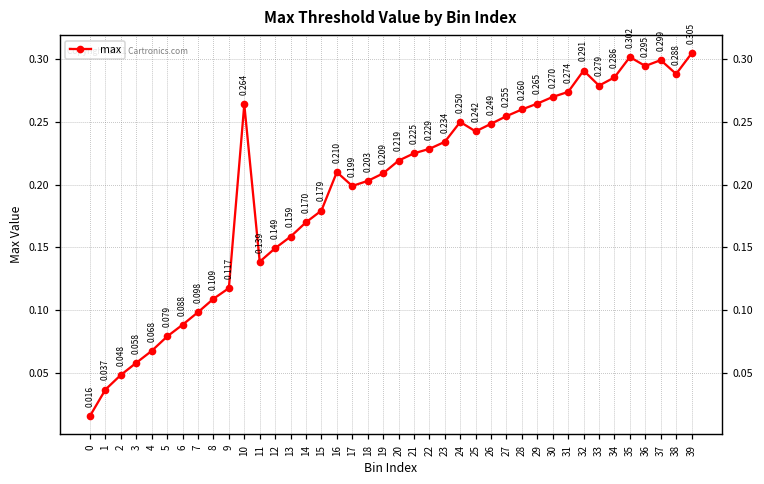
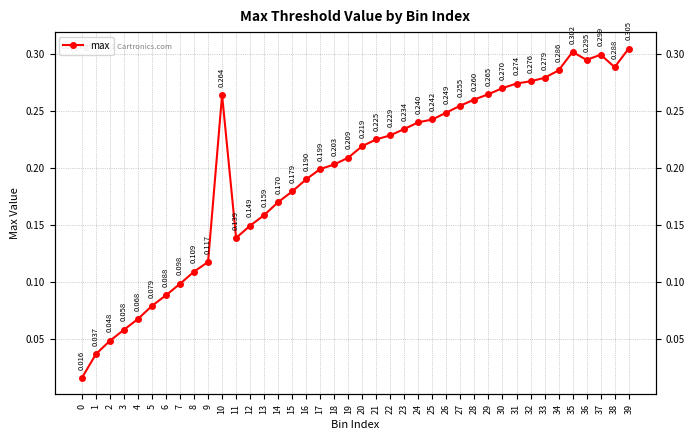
  {
    "0": 0.016,
    "1": 0.037,
    "2": 0.048,
    "3": 0.058,
    "4": 0.068,
    "5": 0.079,
    "6": 0.088,
    "7": 0.098,
    "8": 0.109,
    "9": 0.117,
    "10": 0.264,
    "11": 0.139,
    "12": 0.149,
    "13": 0.159,
    "14": 0.170,
    "15": 0.179,
-   "16": 0.210,
+   "16": 0.190,
    "17": 0.199,
    "18": 0.203,
    "19": 0.209,
    "20": 0.219,
    "21": 0.225,
    "22": 0.229,
    "23": 0.234,
-   "24": 0.250,
+   "24": 0.240,
    "25": 0.242,
    "26": 0.249,
    "27": 0.255,
    "28": 0.260,
    "29": 0.265,
    "30": 0.270,
    "31": 0.274,
-   "32": 0.291,
+   "32": 0.276,
    "33": 0.279,
    "34": 0.286,
    "35": 0.302,
    "36": 0.295,
    "37": 0.299,
    "38": 0.288,
    "39": 0.305
  }
